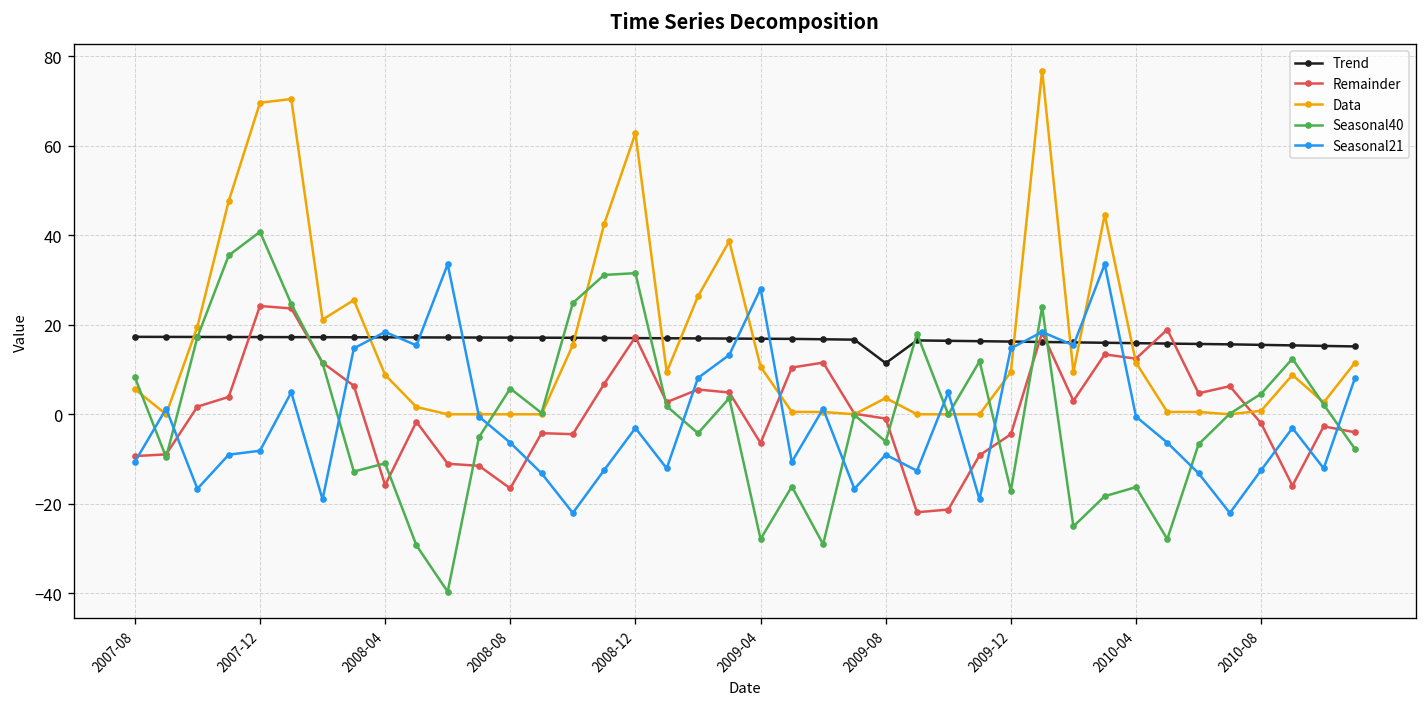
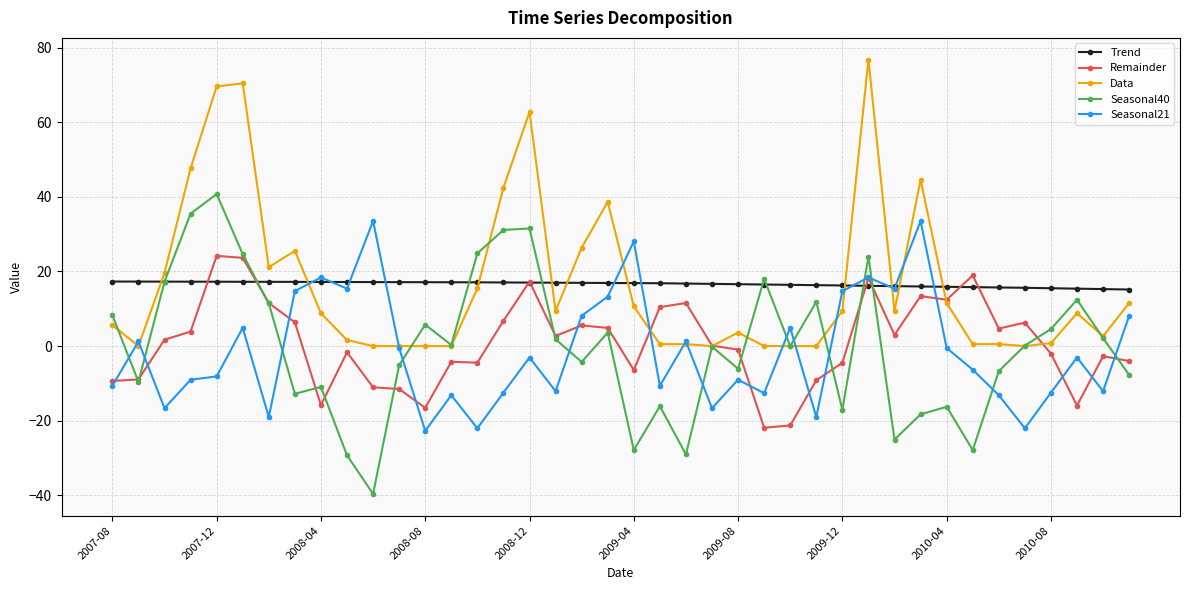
  {
    "Trend": {
      "2007-08": 17,
      "2007-12": 17,
      "2008-04": 17,
      "2008-08": 17,
      "2009-04": 17,
-     "2009-08": 11,
+     "2009-08": 17,
      "2009-12": 16,
      "2010-04": 16,
      "2010-08": 16
    },
    "Remainder": {
      "2007-08": -9,
      "2007-12": 24,
      "2008-04": -16,
      "2008-08": -17,
      "2009-04": -6,
      "2009-08": -1,
      "2009-12": -4,
      "2010-04": 12,
      "2010-08": -2
    },
    "Data": {
      "2007-08": 6,
      "2007-12": 70,
      "2008-04": 9,
      "2008-08": 0,
      "2008-12": 63,
      "2009-04": 11,
      "2009-08": 4,
      "2009-12": 9,
      "2010-04": 12,
      "2010-08": 1
    },
    "Seasonal40": {
      "2007-08": 8,
      "2007-12": 41,
      "2008-04": -11,
      "2008-08": 6,
      "2008-12": 32,
      "2009-04": -28,
      "2009-08": -6,
      "2009-12": -17,
      "2010-04": -16,
      "2010-08": 5
    },
    "Seasonal21": {
      "2007-08": -11,
      "2007-12": -8,
      "2008-04": 18,
-     "2008-08": -6,
+     "2008-08": -23,
      "2008-12": -3,
      "2009-04": 28,
      "2009-08": -9,
      "2009-12": 15,
      "2010-04": -1,
      "2010-08": -12
    }
  }
